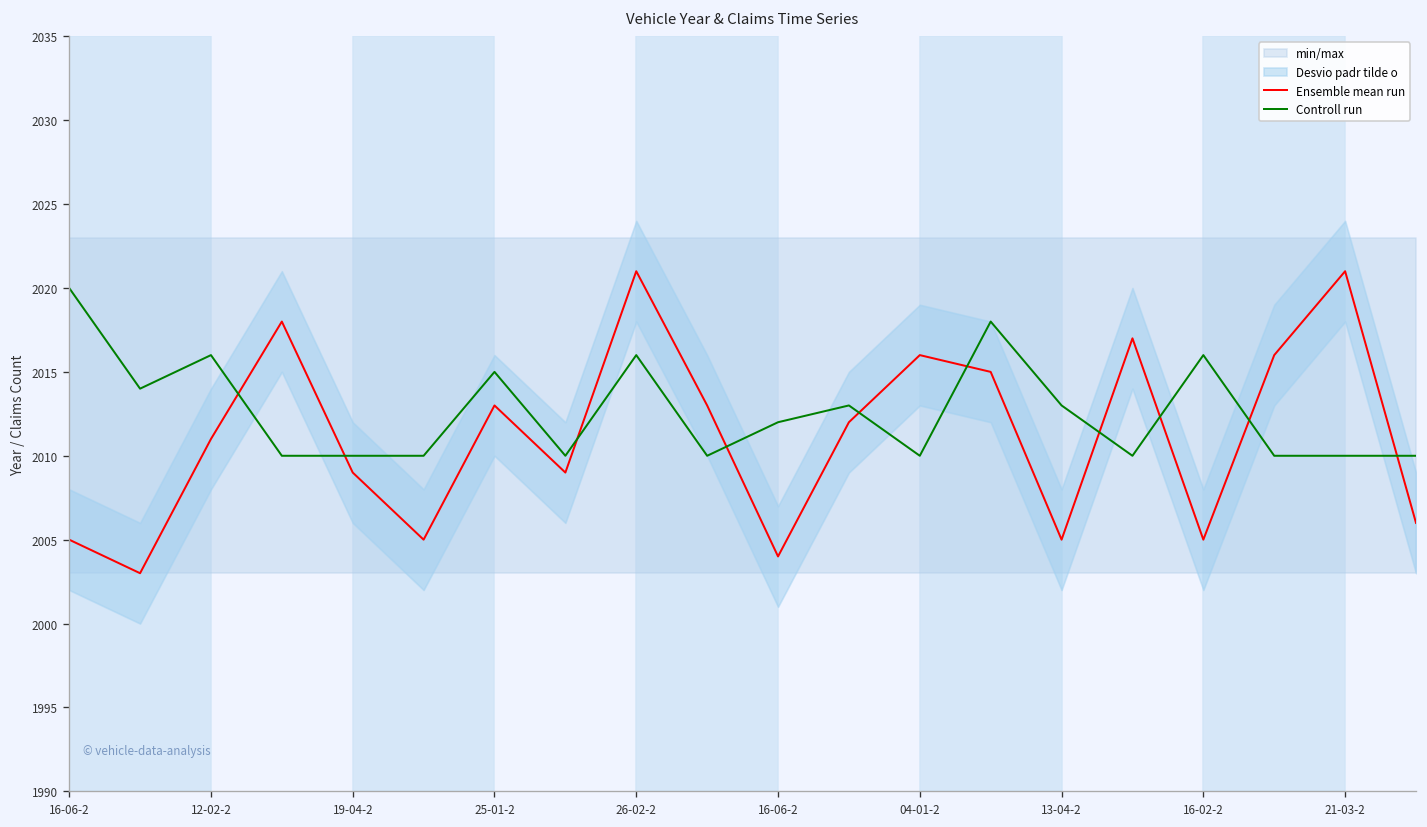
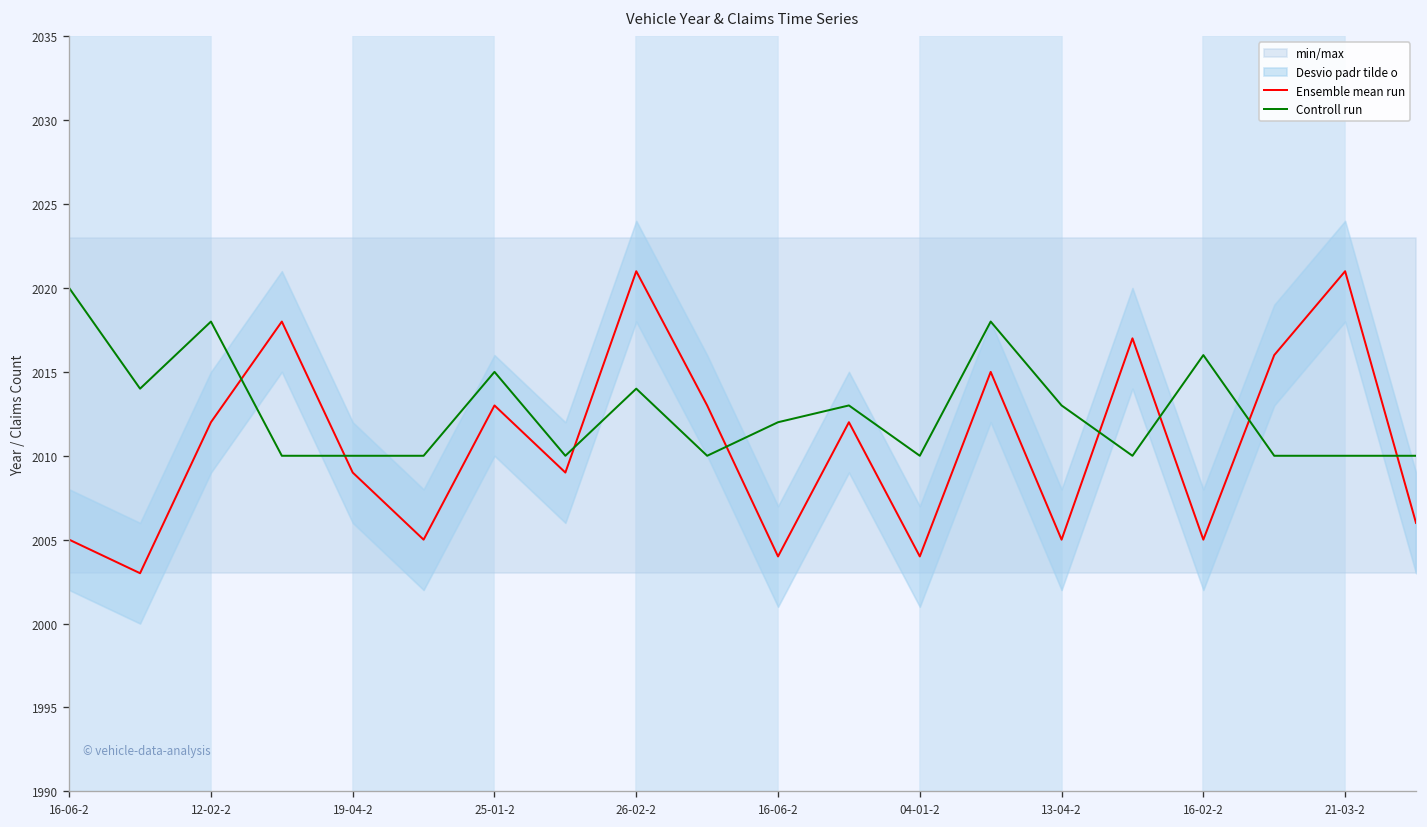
  {
    "Ensemble mean run": {
-     "12-02-2": 2011,
+     "12-02-2": 2012,
      "19-04-2": 2009,
      "25-01-2": 2013,
      "26-02-2": 2021,
-     "04-01-2": 2016,
+     "04-01-2": 2004,
      "13-04-2": 2005,
      "16-02-2": 2005,
      "21-03-2": 2021
    },
    "Controll run": {
-     "12-02-2": 2016.0,
+     "12-02-2": 2018.0,
      "19-04-2": 2010.0,
      "25-01-2": 2015.0,
-     "26-02-2": 2016.0,
+     "26-02-2": 2014.0,
      "04-01-2": 2010.0,
      "13-04-2": 2013.0,
      "16-02-2": 2016.0,
      "21-03-2": 2010.0
    }
  }
